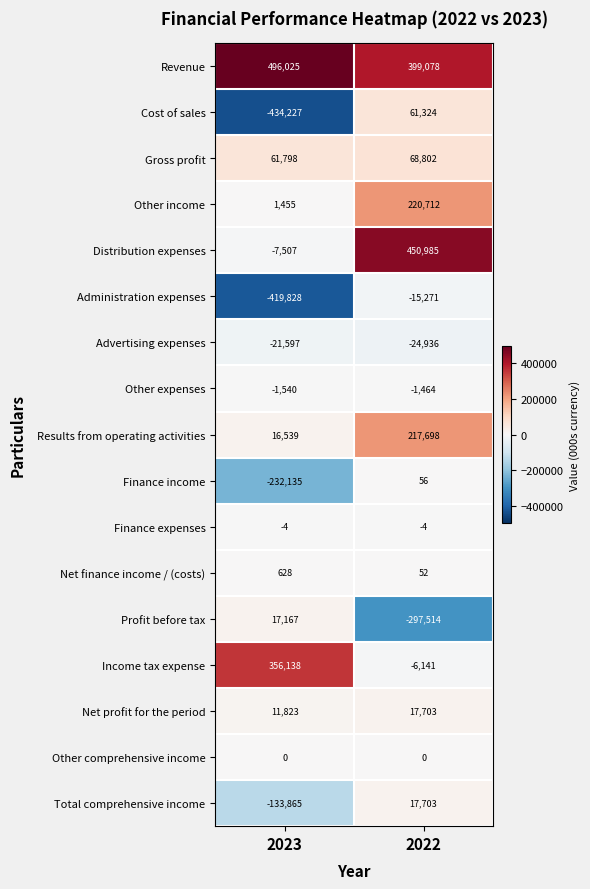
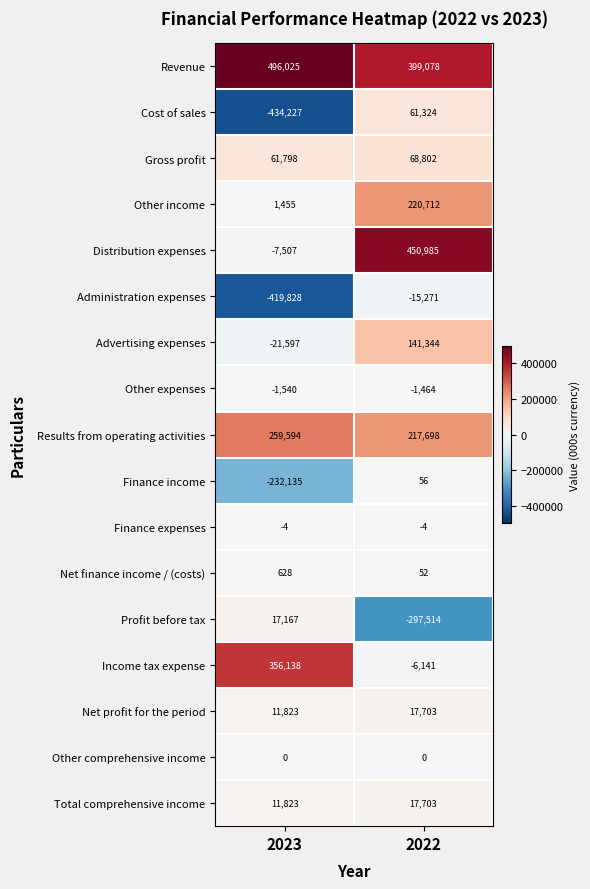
  {
    "Revenue": {
      "2023": "496,025",
      "2022": "399,078"
    },
    "Cost of sales": {
      "2023": "-434,227",
      "2022": "61,324"
    },
    "Gross profit": {
      "2023": "61,798",
      "2022": "68,802"
    },
    "Other income": {
      "2023": "1,455",
      "2022": "220,712"
    },
    "Distribution expenses": {
      "2023": "-7,507",
      "2022": "450,985"
    },
    "Administration expenses": {
      "2023": "-419,828",
      "2022": "-15,271"
    },
    "Advertising expenses": {
      "2023": "-21,597",
-     "2022": "-24,936"
+     "2022": "141,344"
    },
    "Other expenses": {
      "2023": "-1,540",
      "2022": "-1,464"
    },
    "Results from operating activities": {
-     "2023": "16,539",
+     "2023": "259,594",
      "2022": "217,698"
    },
    "Finance income": {
      "2023": "-232,135",
      "2022": "56"
    },
    "Finance expenses": {
      "2023": "-4",
      "2022": "-4"
    },
    "Net finance income / (costs)": {
      "2023": "628",
      "2022": "52"
    },
    "Profit before tax": {
      "2023": "17,167",
      "2022": "-297,514"
    },
    "Income tax expense": {
      "2023": "356,138",
      "2022": "-6,141"
    },
    "Net profit for the period": {
      "2023": "11,823",
      "2022": "17,703"
    },
    "Other comprehensive income": {
      "2023": "0",
      "2022": "0"
    },
    "Total comprehensive income": {
-     "2023": "-133,865",
+     "2023": "11,823",
      "2022": "17,703"
    }
  }
